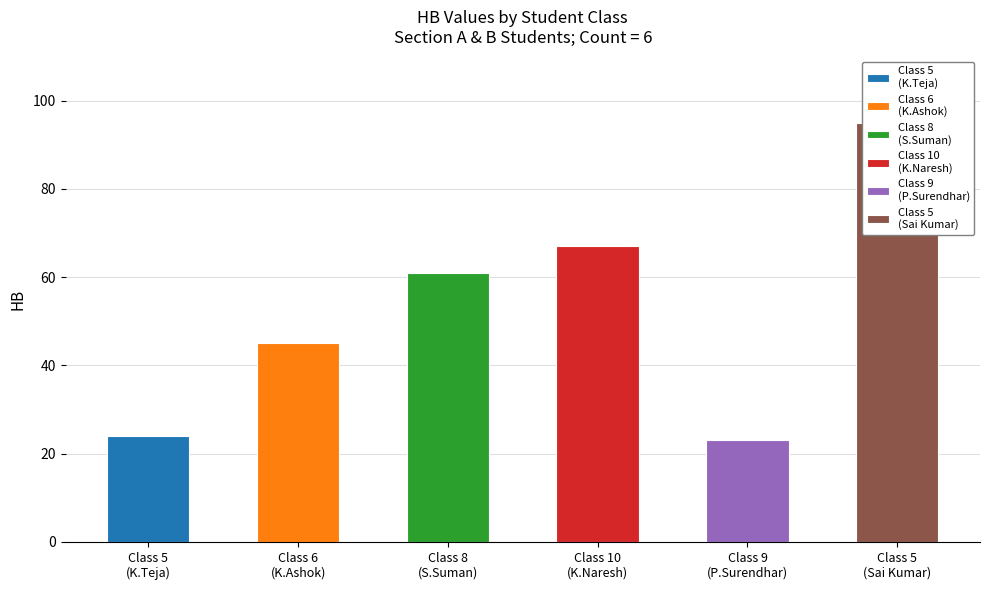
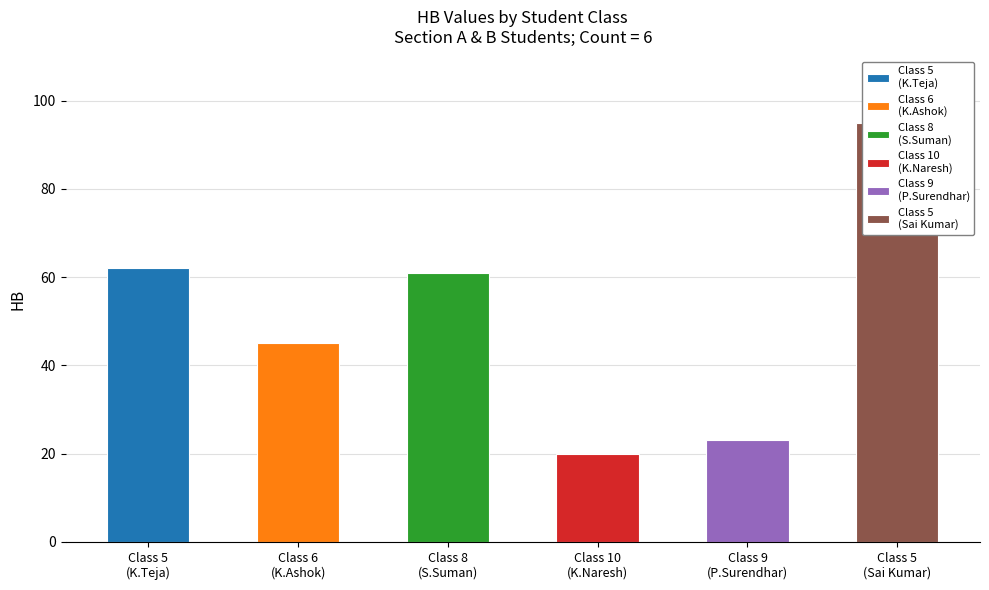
  {
-   "Class 5 (K.Teja)": 24,
+   "Class 5 (K.Teja)": 62,
    "Class 6 (K.Ashok)": 45,
    "Class 8 (S.Suman)": 61,
-   "Class 10 (K.Naresh)": 67,
+   "Class 10 (K.Naresh)": 20,
    "Class 9 (P.Surendhar)": 23
  }
